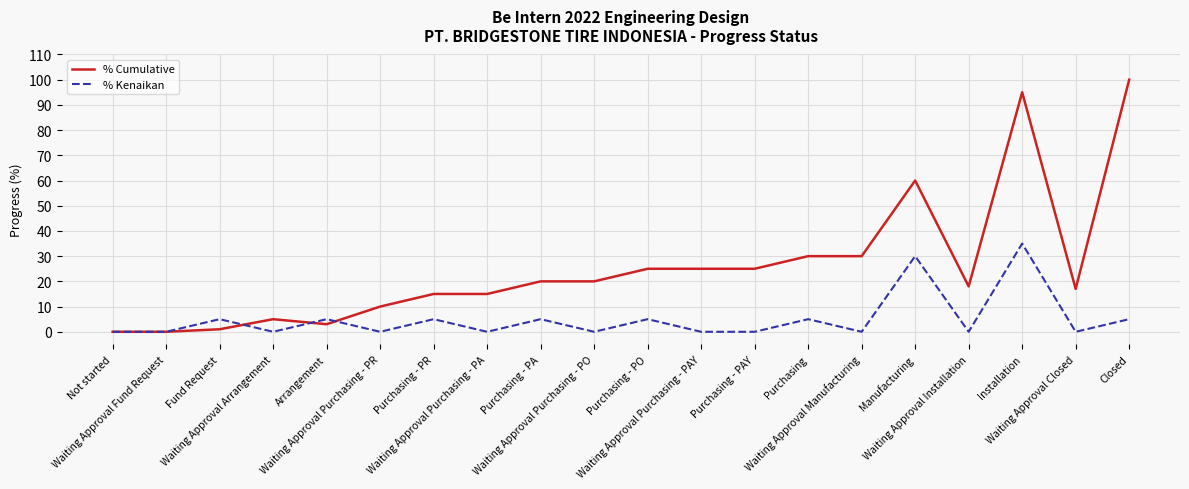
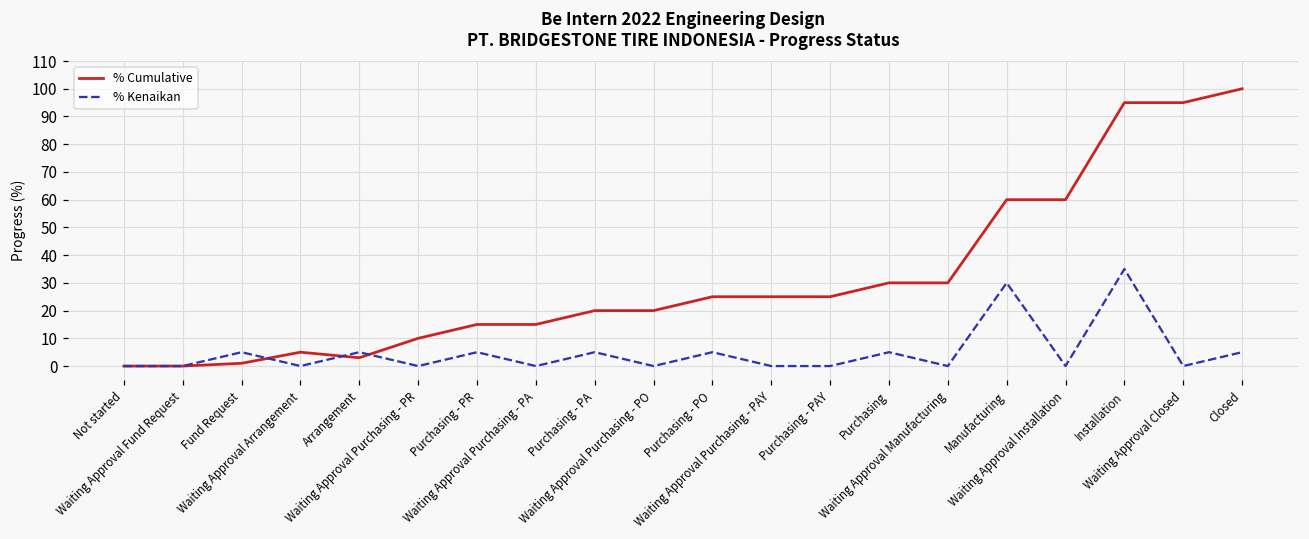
  {
    "% Cumulative": {
      "Fund Request": 1,
      "Waiting Approval Arrangement": 5,
      "Arrangement": 3,
      "Waiting Approval Purchasing - PR": 10,
      "Purchasing - PR": 15,
      "Waiting Approval Purchasing - PA": 15,
      "Purchasing - PA": 20,
      "Waiting Approval Purchasing - PO": 20,
      "Purchasing - PO": 25,
      "Waiting Approval Purchasing - PAY": 25,
      "Purchasing - PAY": 25,
      "Purchasing": 30,
      "Waiting Approval Manufacturing": 30,
      "Manufacturing": 60,
-     "Waiting Approval Installation": 18,
+     "Waiting Approval Installation": 60,
      "Installation": 95,
-     "Waiting Approval Closed": 17,
+     "Waiting Approval Closed": 95,
      "Closed": 100
    },
    "% Kenaikan": {
      "Fund Request": 5,
      "Waiting Approval Arrangement": 0,
      "Arrangement": 5,
      "Waiting Approval Purchasing - PR": 0,
      "Purchasing - PR": 5,
      "Waiting Approval Purchasing - PA": 0,
      "Purchasing - PA": 5,
      "Waiting Approval Purchasing - PO": 0,
      "Purchasing - PO": 5,
      "Waiting Approval Purchasing - PAY": 0,
      "Purchasing - PAY": 0,
      "Purchasing": 5,
      "Waiting Approval Manufacturing": 0,
      "Manufacturing": 30,
      "Waiting Approval Installation": 0,
      "Installation": 35,
      "Waiting Approval Closed": 0,
      "Closed": 5
    }
  }
